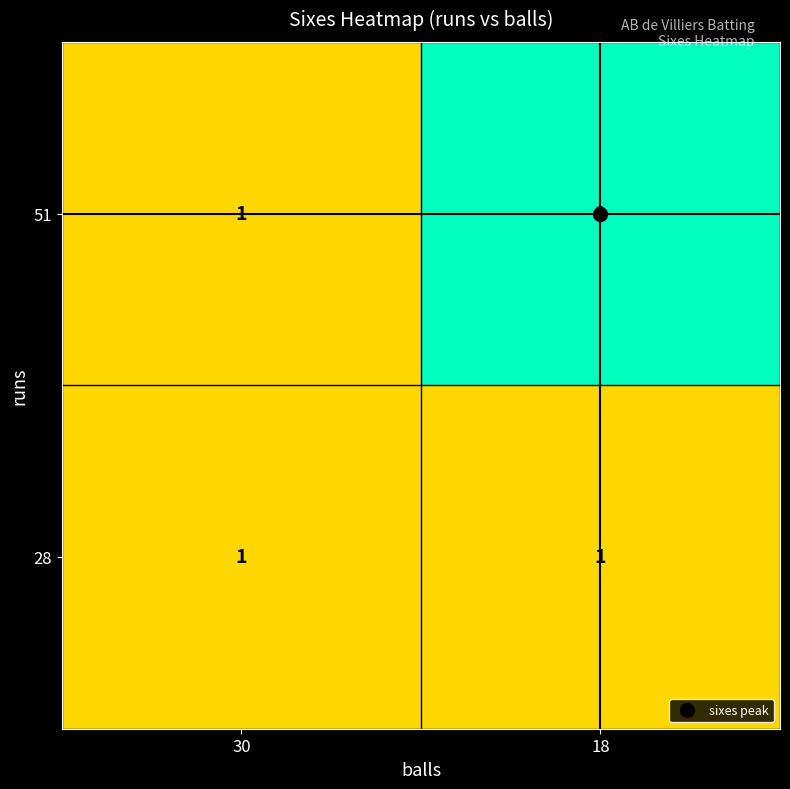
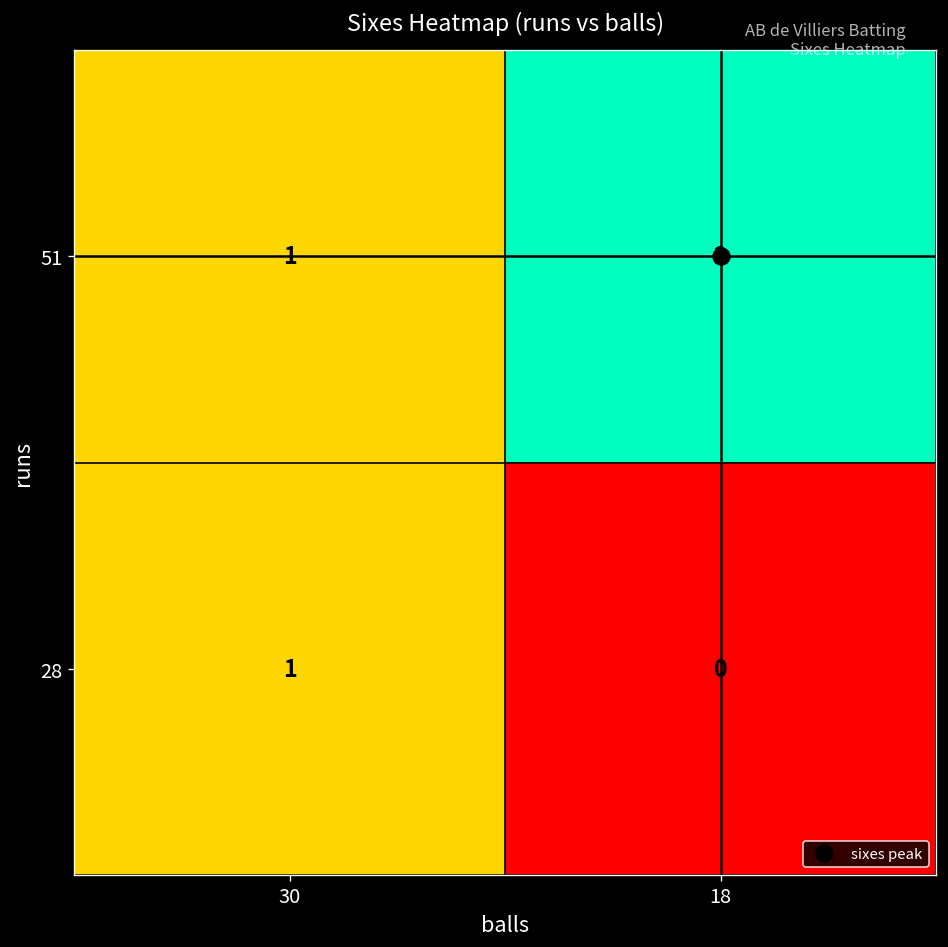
  {
    "51": {
      "30": 1
    },
    "28": {
      "30": 1,
-     "18": 1
+     "18": 0
    }
  }
